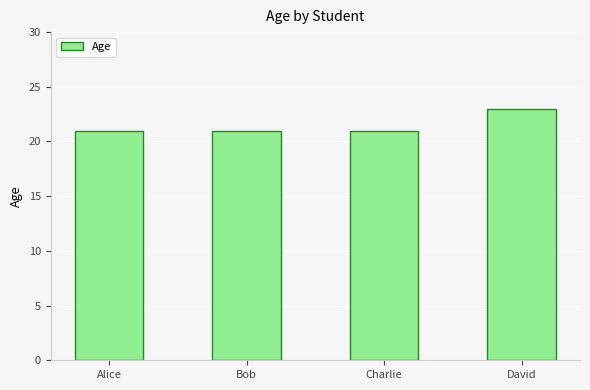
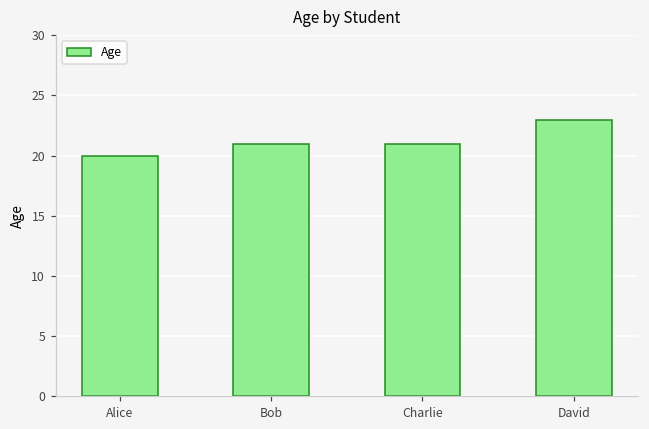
  {
-   "Alice": 21,
+   "Alice": 20,
    "Bob": 21,
    "Charlie": 21,
    "David": 23
  }
